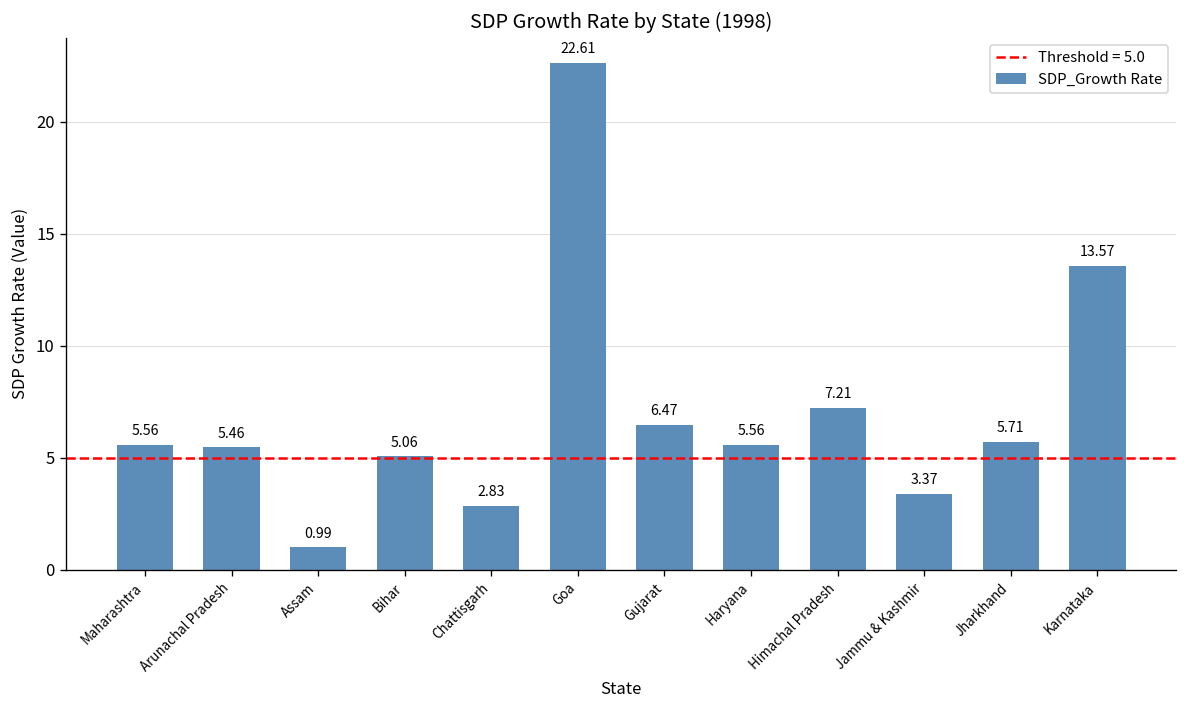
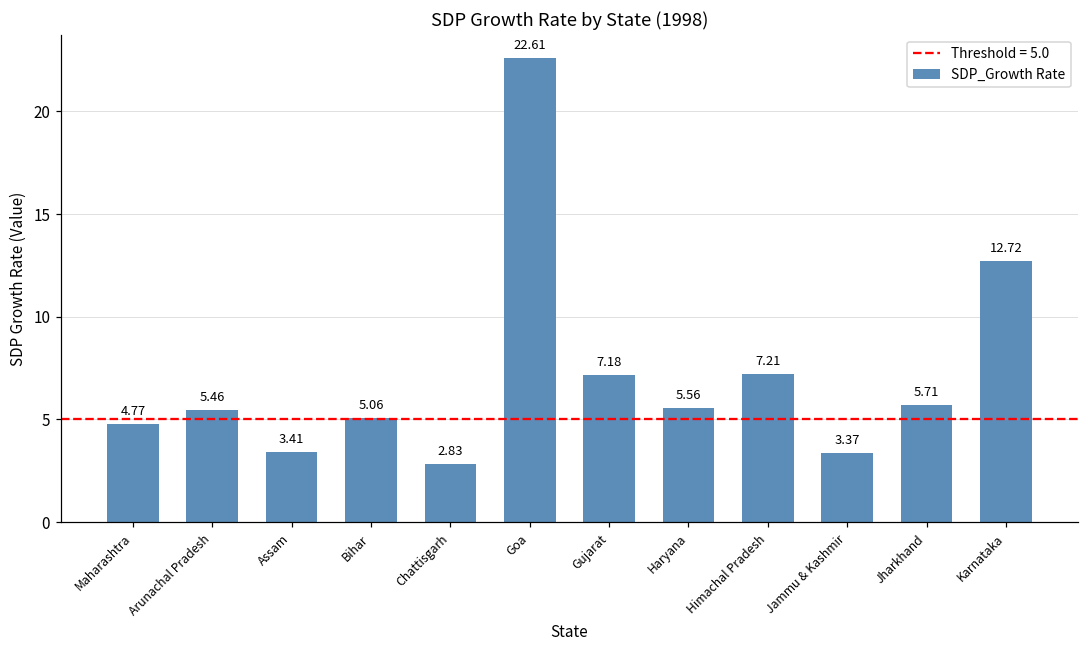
  {
-   "Maharashtra": 5.56,
+   "Maharashtra": 4.77,
    "Arunachal Pradesh": 5.46,
-   "Assam": 0.99,
+   "Assam": 3.41,
    "Bihar": 5.06,
    "Chattisgarh": 2.83,
    "Goa": 22.61,
-   "Gujarat": 6.47,
+   "Gujarat": 7.18,
    "Haryana": 5.56,
    "Himachal Pradesh": 7.21,
    "Jammu & Kashmir": 3.37,
    "Jharkhand": 5.71,
-   "Karnataka": 13.57
+   "Karnataka": 12.72
  }
